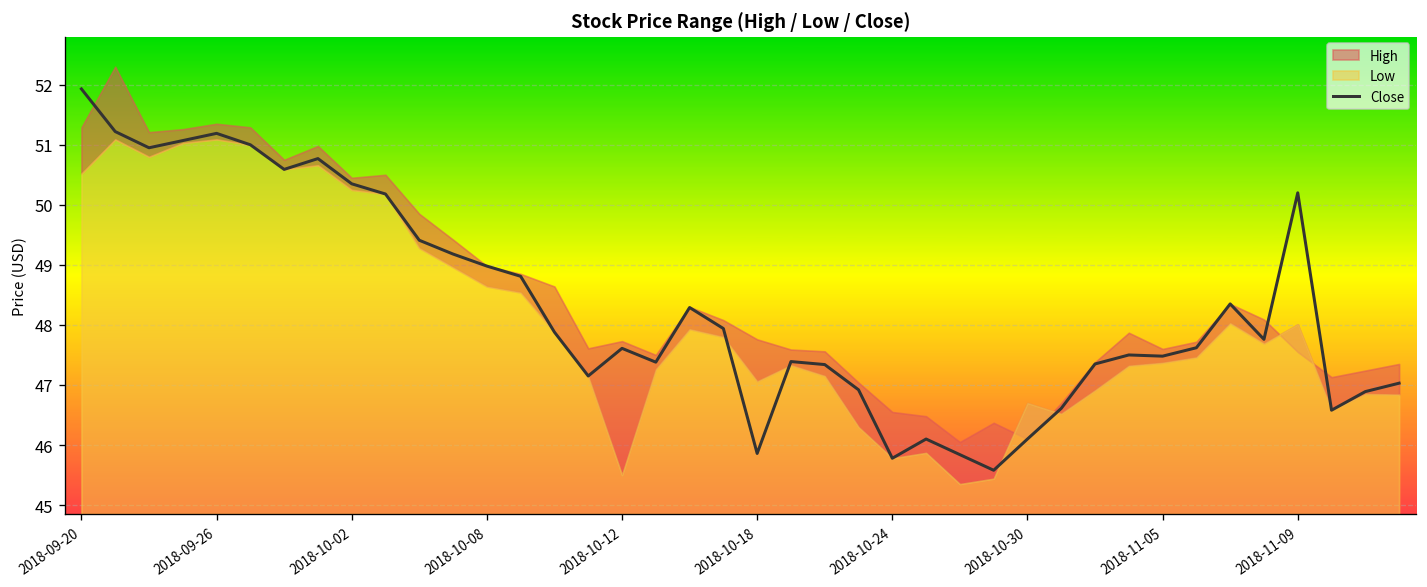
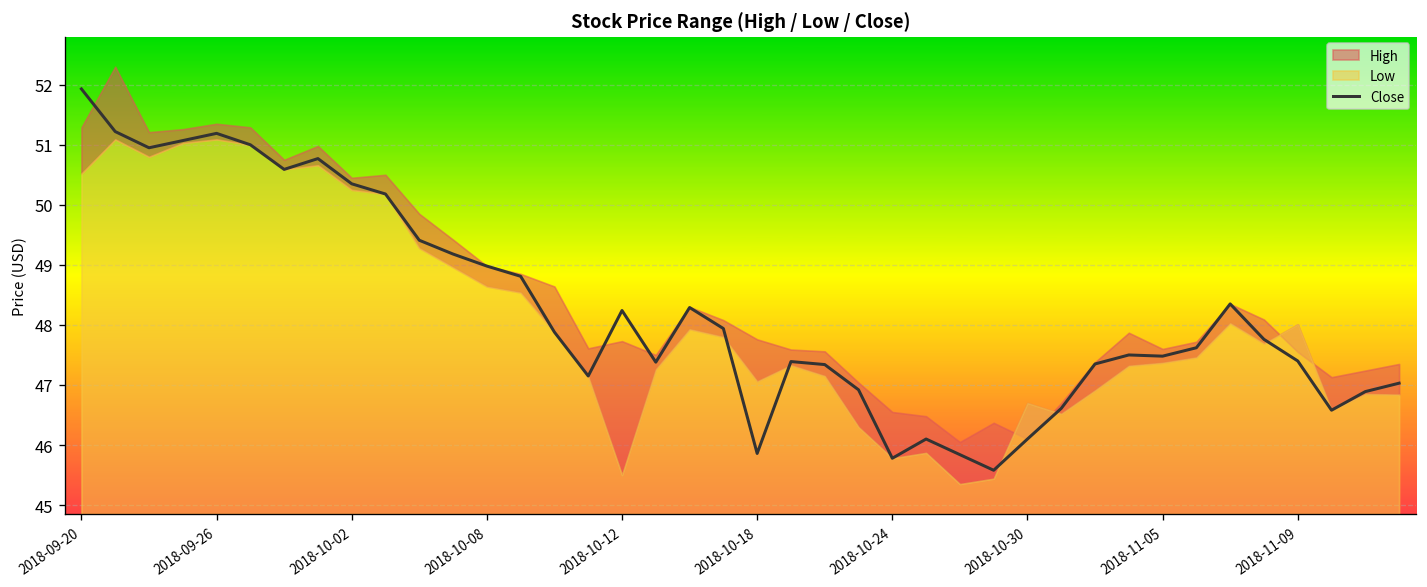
  {
    "Close": {
      "2018-09-20": 51.9,
      "2018-09-26": 51.2,
      "2018-10-02": 50.4,
-     "2018-10-12": 47.6,
+     "2018-10-12": 48.2,
      "2018-10-18": 45.9,
      "2018-10-30": 46.1,
      "2018-11-05": 47.5,
-     "2018-11-09": 50.2
+     "2018-11-09": 47.4
    },
    "Low": {
      "2018-09-20": 50.5,
      "2018-09-26": 51.1,
      "2018-10-02": 50.3,
      "2018-10-08": 48.6,
      "2018-10-12": 45.5,
      "2018-10-18": 47.1,
      "2018-11-05": 47.4
    }
  }
